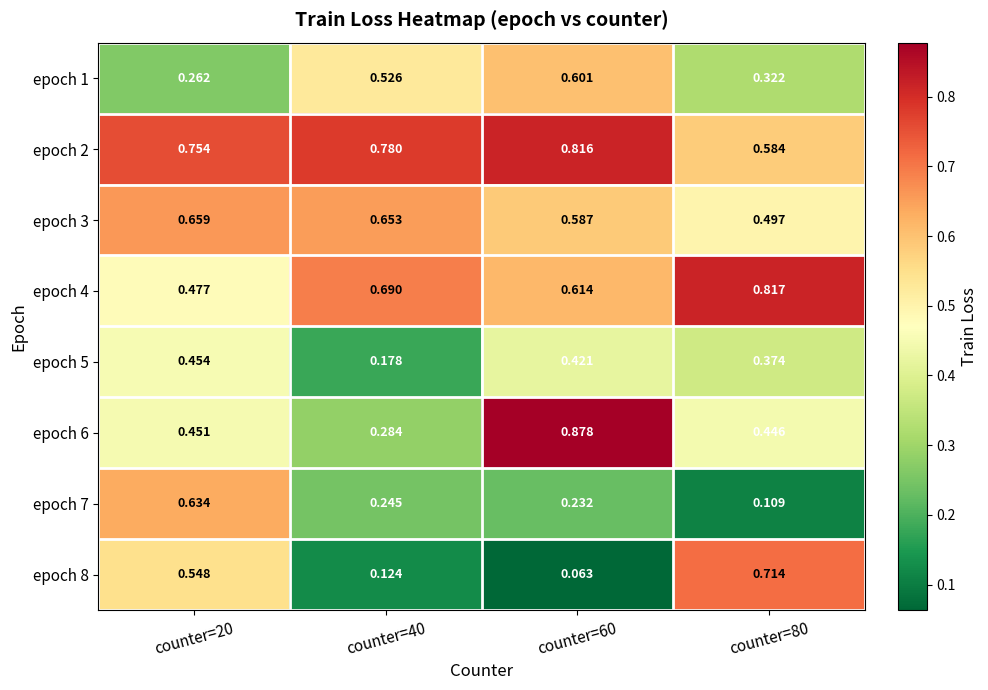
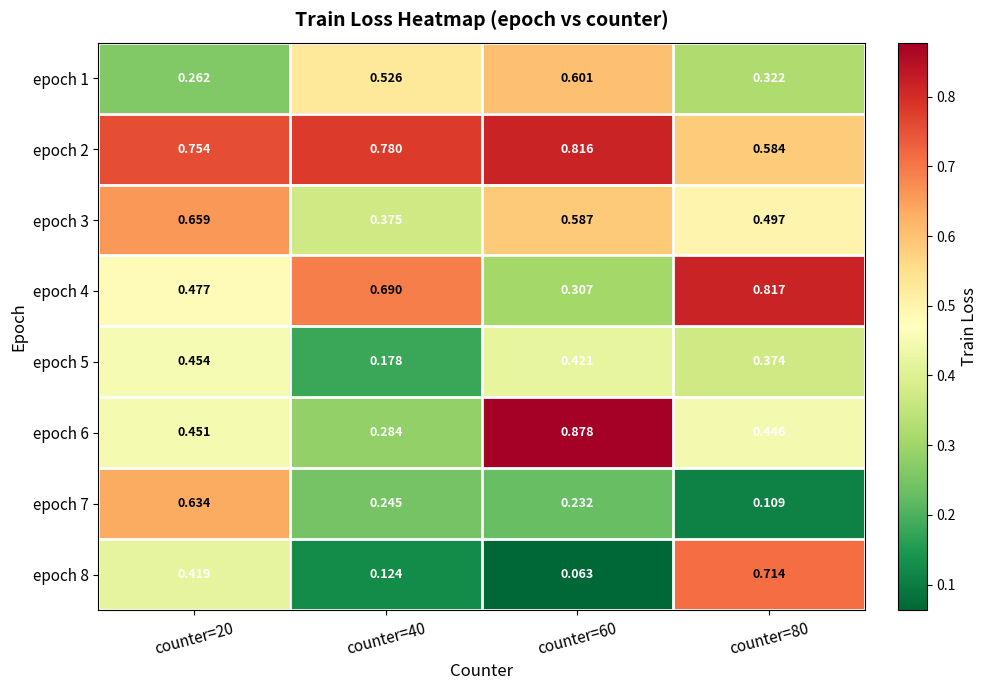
  {
    "epoch 1": {
      "counter=20": 0.262,
      "counter=40": 0.526,
      "counter=60": 0.601,
      "counter=80": 0.322
    },
    "epoch 2": {
      "counter=20": 0.754,
      "counter=40": 0.780,
      "counter=60": 0.816,
      "counter=80": 0.584
    },
    "epoch 3": {
      "counter=20": 0.659,
-     "counter=40": 0.653,
+     "counter=40": 0.375,
      "counter=60": 0.587,
      "counter=80": 0.497
    },
    "epoch 4": {
      "counter=20": 0.477,
      "counter=40": 0.690,
-     "counter=60": 0.614,
+     "counter=60": 0.307,
      "counter=80": 0.817
    },
    "epoch 5": {
      "counter=20": 0.454,
      "counter=40": 0.178,
      "counter=60": 0.421,
      "counter=80": 0.374
    },
    "epoch 6": {
      "counter=20": 0.451,
      "counter=40": 0.284,
      "counter=60": 0.878,
      "counter=80": 0.446
    },
    "epoch 7": {
      "counter=20": 0.634,
      "counter=40": 0.245,
      "counter=60": 0.232,
      "counter=80": 0.109
    },
    "epoch 8": {
-     "counter=20": 0.548,
+     "counter=20": 0.419,
      "counter=40": 0.124,
      "counter=60": 0.063,
      "counter=80": 0.714
    }
  }
